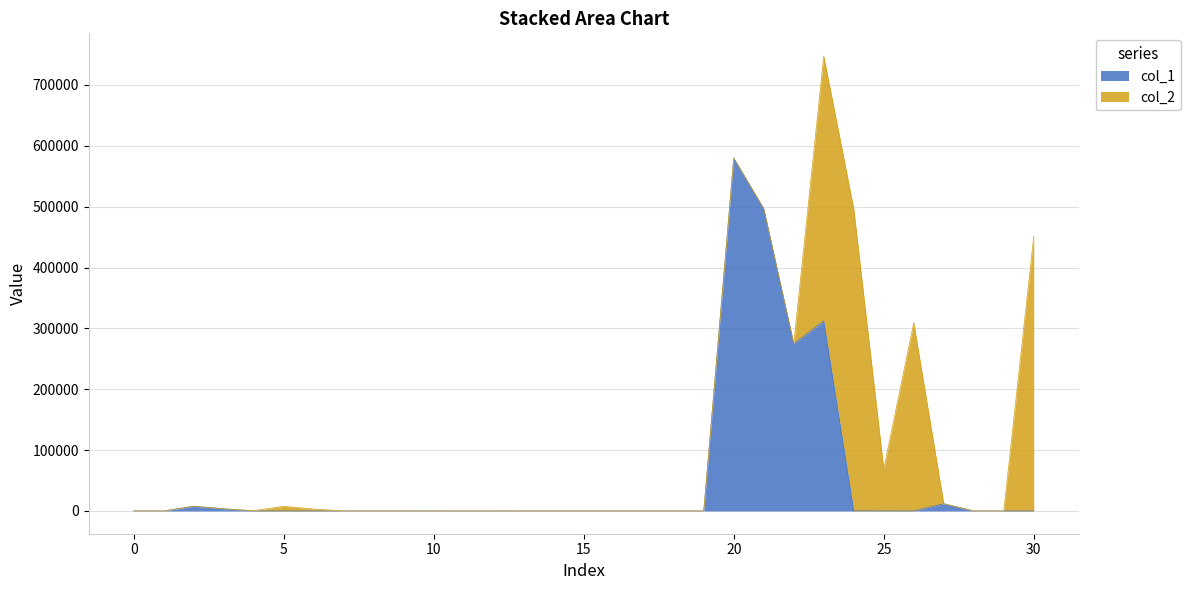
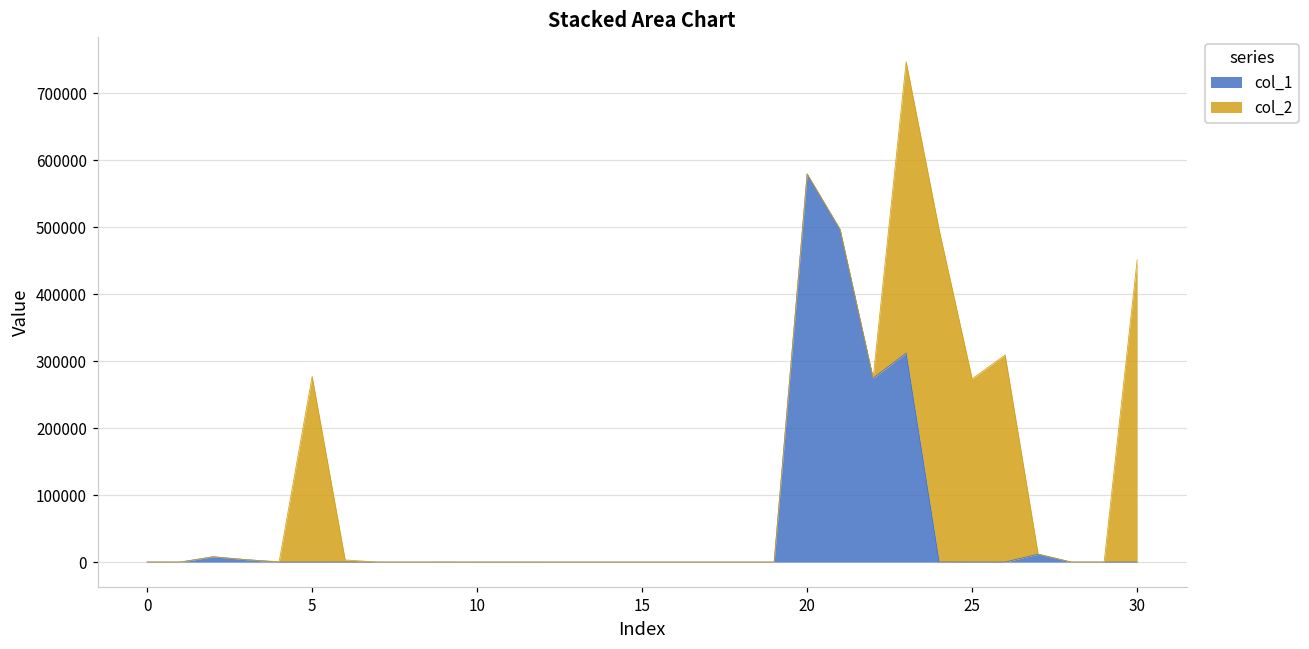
  {
    "col_1": {
      "5": 0,
      "25": 0,
      "30": 0
    },
    "col_2": {
-     "5": 10000,
-     "25": 70000,
+     "5": 280000,
+     "25": 270000,
      "30": 450000
    }
  }
